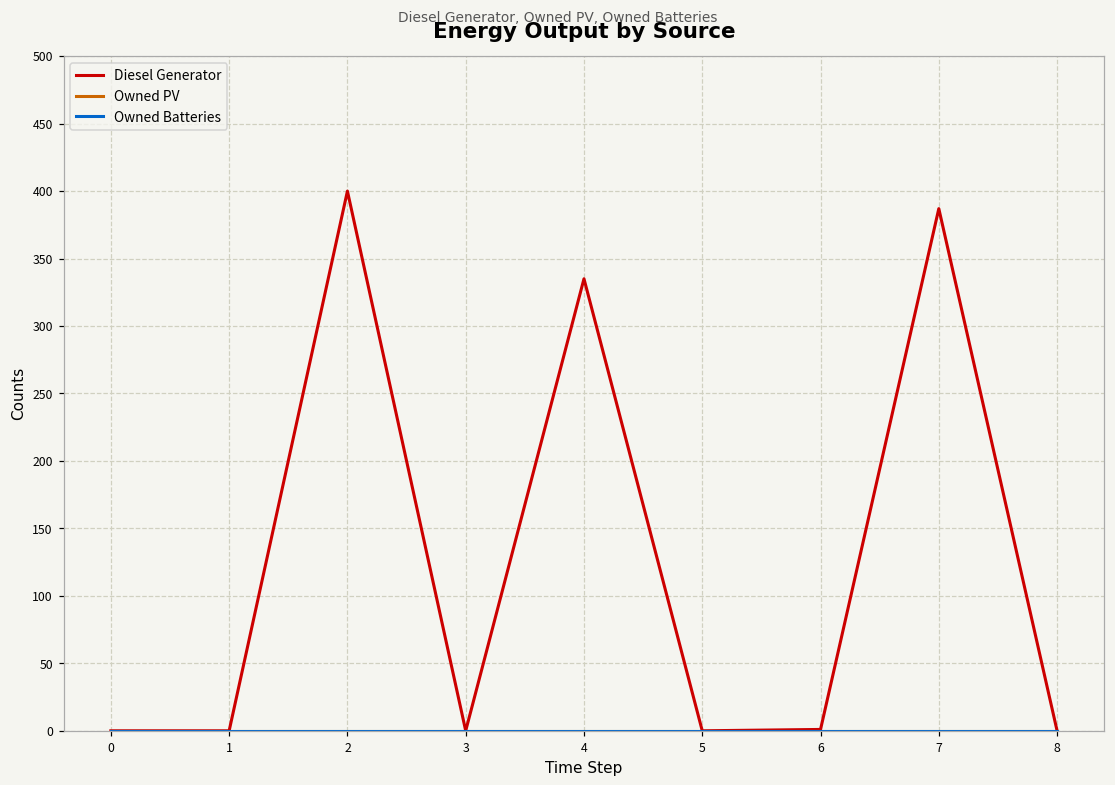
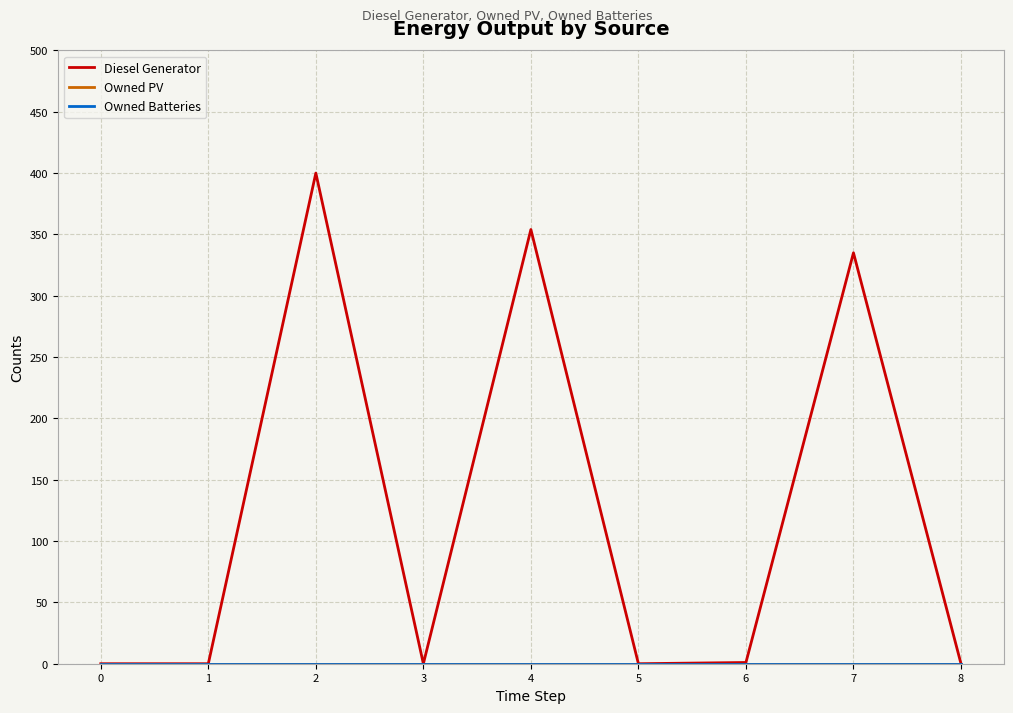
  {
    "Diesel Generator": {
      "2": 400,
-     "4": 335,
-     "7": 387
+     "4": 354,
+     "7": 335
    },
    "Owned Batteries": {
      "2": 0,
      "4": 0,
      "7": 0
    }
  }
